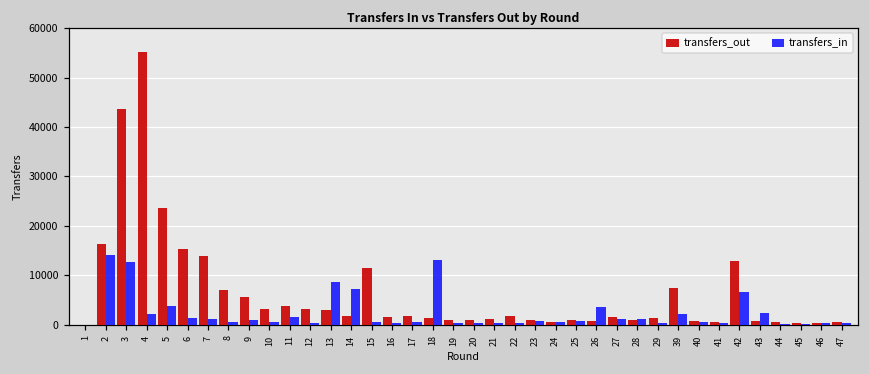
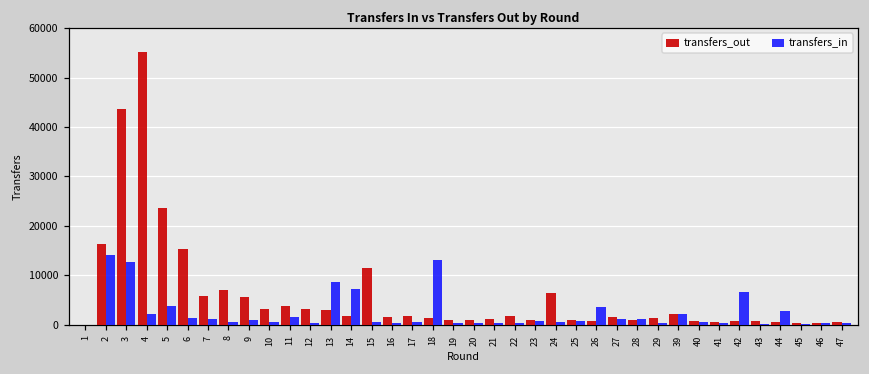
  {
    "transfers_out": {
      "1": 0,
      "2": 16000,
      "3": 44000,
      "4": 55000,
      "5": 24000,
      "6": 15000,
-     "7": 14000,
+     "7": 6000,
      "8": 7000,
      "9": 6000,
      "10": 3000,
      "11": 4000,
      "12": 3000,
      "13": 3000,
      "14": 2000,
      "15": 11000,
      "16": 2000,
      "17": 2000,
      "18": 1000,
      "19": 1000,
      "20": 1000,
      "21": 1000,
      "22": 2000,
      "23": 1000,
-     "24": 1000,
+     "24": 6000,
      "25": 1000,
      "26": 1000,
      "27": 2000,
      "28": 1000,
      "29": 1000,
-     "39": 7000,
+     "39": 2000,
      "40": 1000,
-     "42": 13000,
+     "42": 1000,
      "43": 1000,
      "44": 1000
    },
    "transfers_in": {
      "1": 0,
      "2": 14000,
      "3": 13000,
      "4": 2000,
      "5": 4000,
      "6": 1000,
      "7": 1000,
      "8": 1000,
      "9": 1000,
      "10": 1000,
      "11": 2000,
      "13": 9000,
      "14": 7000,
      "18": 13000,
      "23": 1000,
      "24": 1000,
      "25": 1000,
      "26": 3000,
      "27": 1000,
      "28": 1000,
      "39": 2000,
      "42": 7000,
-     "43": 2000,
-     "44": 0
+     "43": 0,
+     "44": 3000
    }
  }
